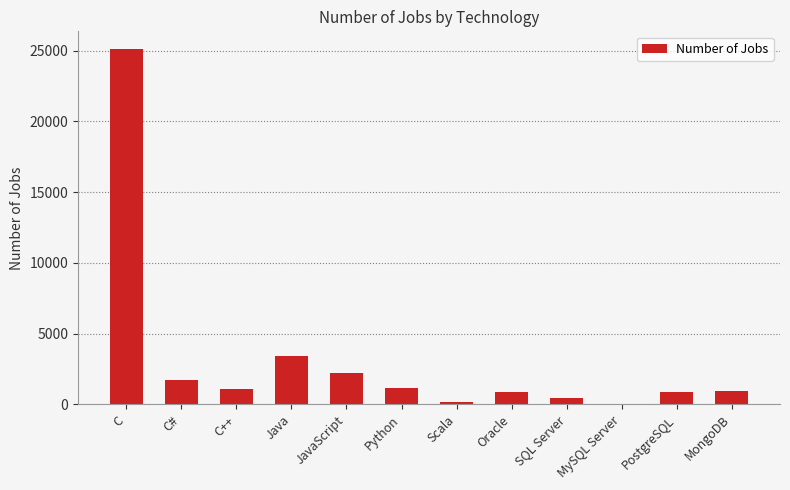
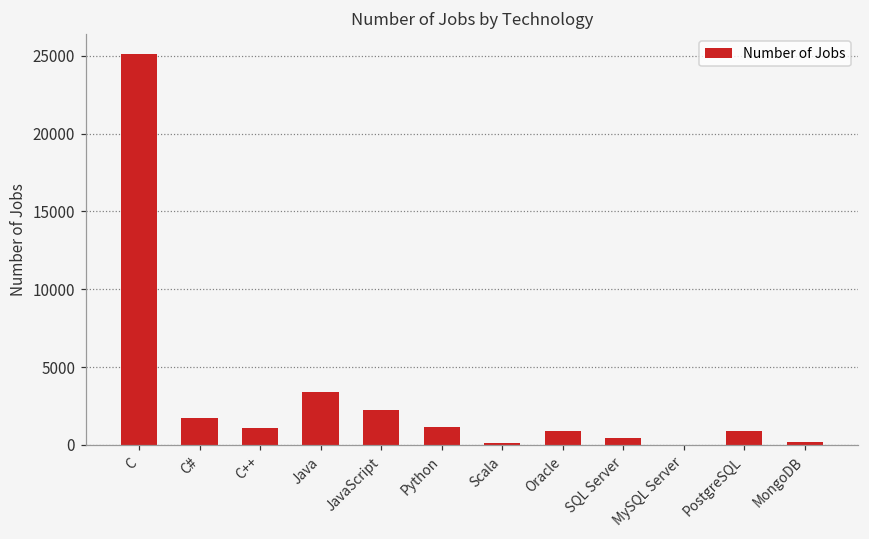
  {
    "C": 25100,
    "C#": 1700,
    "C++": 1100,
    "Java": 3400,
    "JavaScript": 2200,
    "Python": 1200,
    "Oracle": 900,
    "SQL Server": 400,
    "MySQL Server": 0,
    "PostgreSQL": 900,
-   "MongoDB": 900
+   "MongoDB": 200
  }
